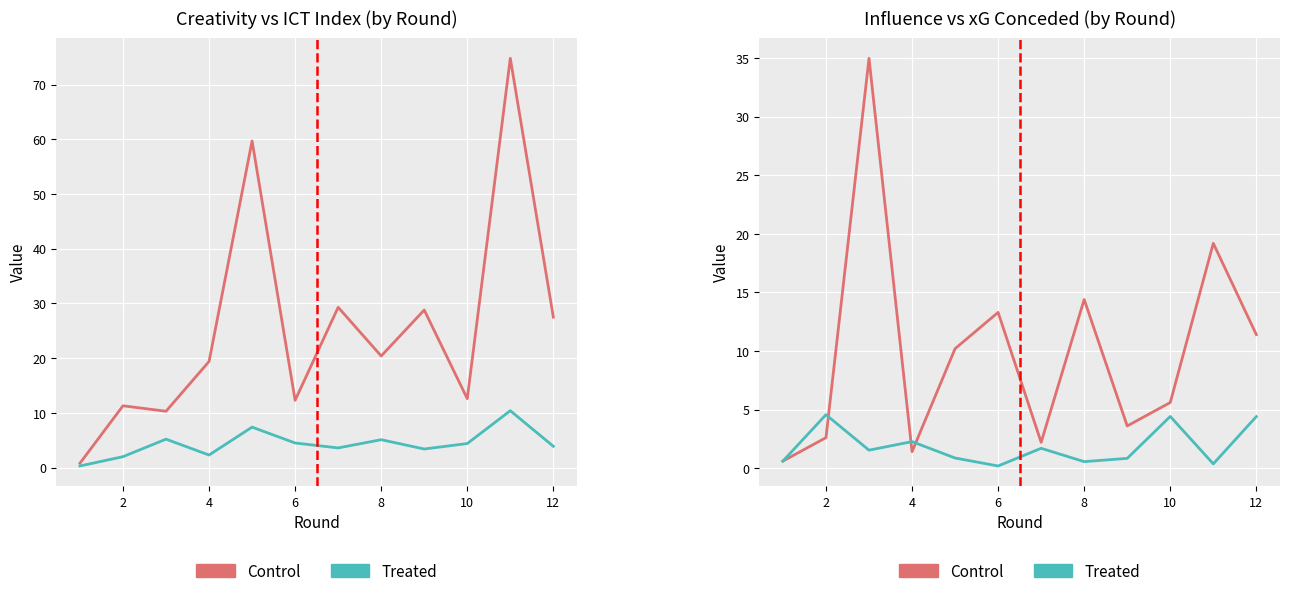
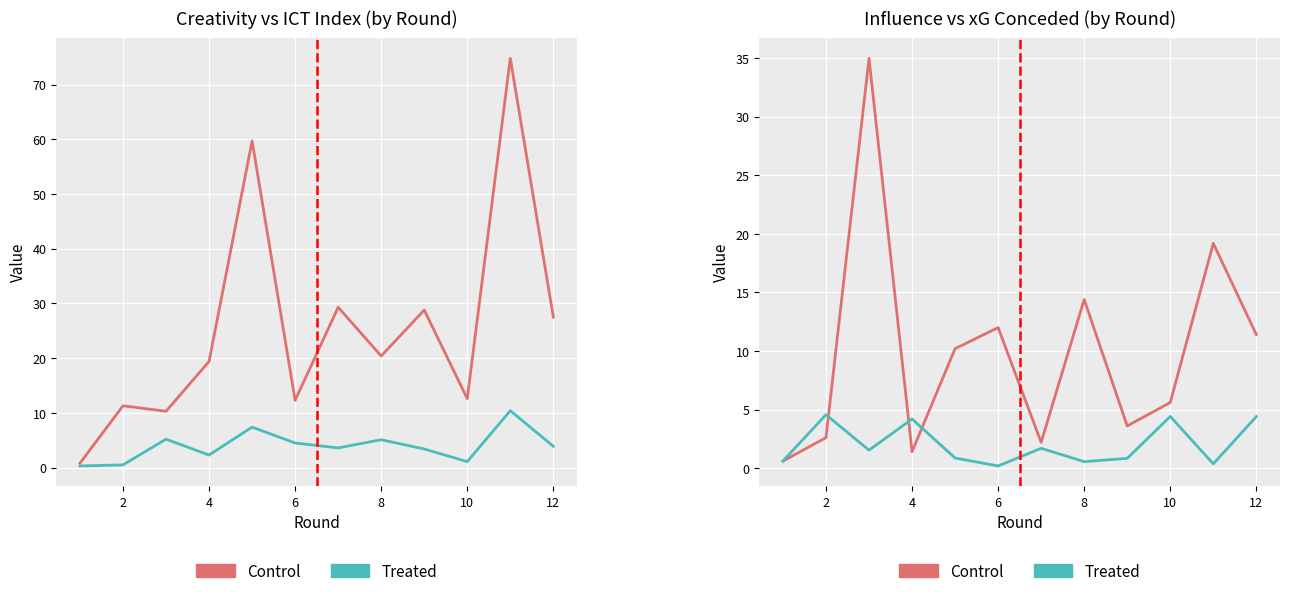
  {
    "Creativity vs ICT Index (by Round)": {
      "Control": {
        "2": 11,
        "4": 19,
        "6": 12,
        "8": 20,
        "10": 13,
        "12": 28
      },
      "Treated": {
-       "2": 2,
+       "2": 1,
        "4": 2,
        "6": 5,
        "8": 5,
-       "10": 4,
+       "10": 1,
        "12": 4
      }
    },
    "Influence vs xG Conceded (by Round)": {
      "Control": {
        "2": 2.6,
        "4": 1.4,
-       "6": 13.3,
+       "6": 12.0,
        "8": 14.4,
        "10": 5.6,
        "12": 11.4
      },
      "Treated": {
        "2": 4.6,
-       "4": 2.3,
+       "4": 4.2,
        "6": 0.2,
        "8": 0.6,
        "10": 4.4,
        "12": 4.4
      }
    }
  }
